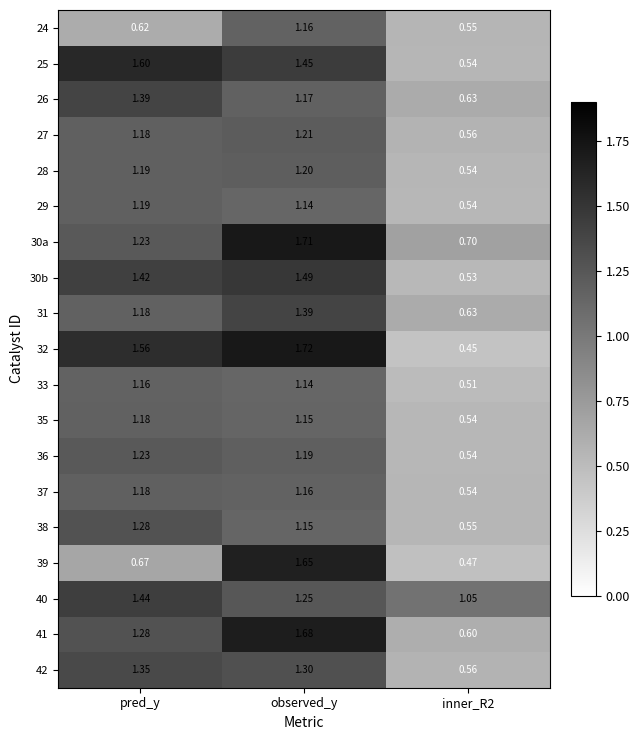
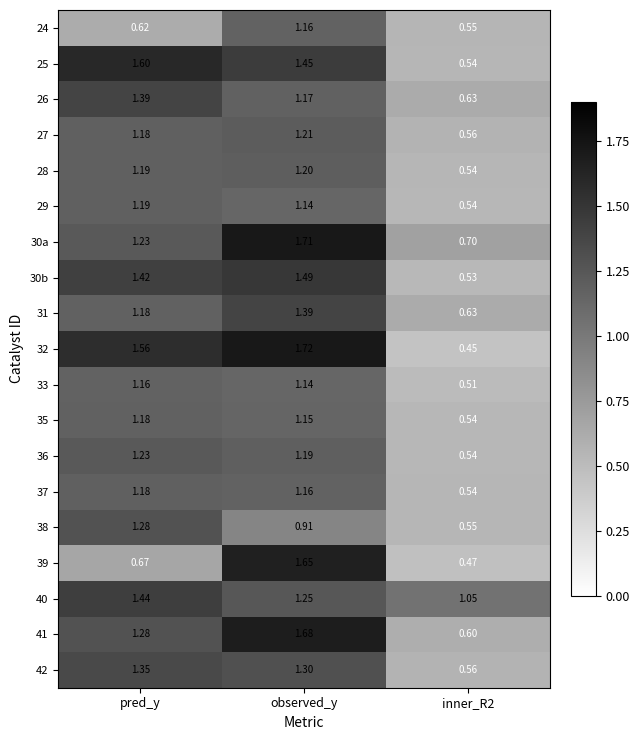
  {
    "24": {
      "pred_y": 0.62,
      "observed_y": 1.16,
      "inner_R2": 0.55
    },
    "25": {
      "observed_y": 1.45,
      "inner_R2": 0.54
    },
    "26": {
      "pred_y": 1.39,
      "observed_y": 1.17,
      "inner_R2": 0.63
    },
    "27": {
      "pred_y": 1.18,
      "observed_y": 1.21,
      "inner_R2": 0.56
    },
    "28": {
      "pred_y": 1.19,
      "observed_y": 1.20,
      "inner_R2": 0.54
    },
    "29": {
      "pred_y": 1.19,
      "observed_y": 1.14,
      "inner_R2": 0.54
    },
    "30a": {
      "pred_y": 1.23,
      "inner_R2": 0.70
    },
    "30b": {
      "pred_y": 1.42,
      "observed_y": 1.49,
      "inner_R2": 0.53
    },
    "31": {
      "pred_y": 1.18,
      "observed_y": 1.39,
      "inner_R2": 0.63
    },
    "32": {
      "inner_R2": 0.45
    },
    "33": {
      "pred_y": 1.16,
      "observed_y": 1.14,
      "inner_R2": 0.51
    },
    "35": {
      "pred_y": 1.18,
      "observed_y": 1.15,
      "inner_R2": 0.54
    },
    "36": {
      "pred_y": 1.23,
      "observed_y": 1.19,
      "inner_R2": 0.54
    },
    "37": {
      "pred_y": 1.18,
      "observed_y": 1.16,
      "inner_R2": 0.54
    },
    "38": {
      "pred_y": 1.28,
-     "observed_y": 1.15,
+     "observed_y": 0.91,
      "inner_R2": 0.55
    },
    "39": {
      "pred_y": 0.67,
      "inner_R2": 0.47
    },
    "40": {
      "pred_y": 1.44,
      "observed_y": 1.25,
      "inner_R2": 1.05
    },
    "41": {
      "pred_y": 1.28,
      "inner_R2": 0.60
    },
    "42": {
      "pred_y": 1.35,
      "observed_y": 1.30,
      "inner_R2": 0.56
    }
  }
